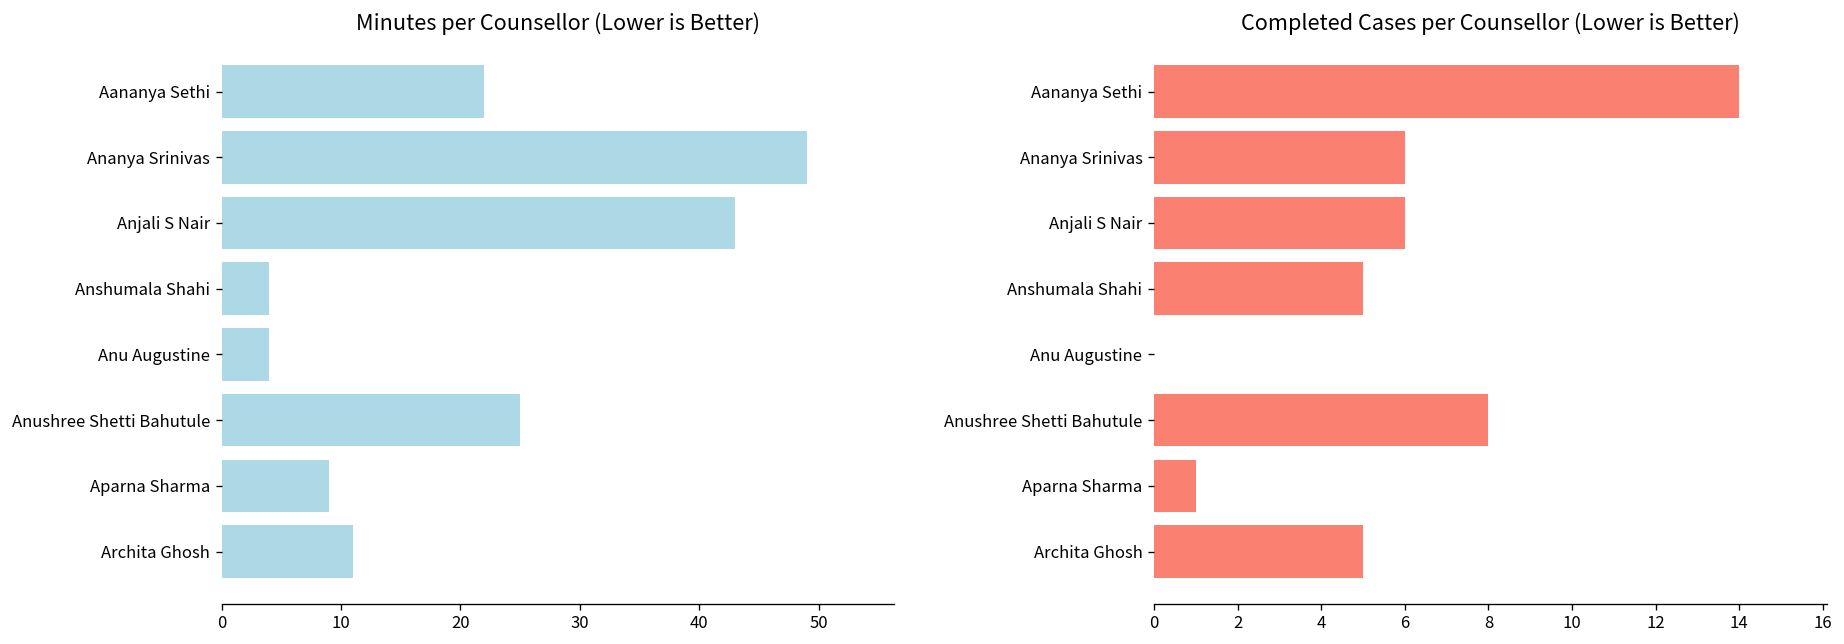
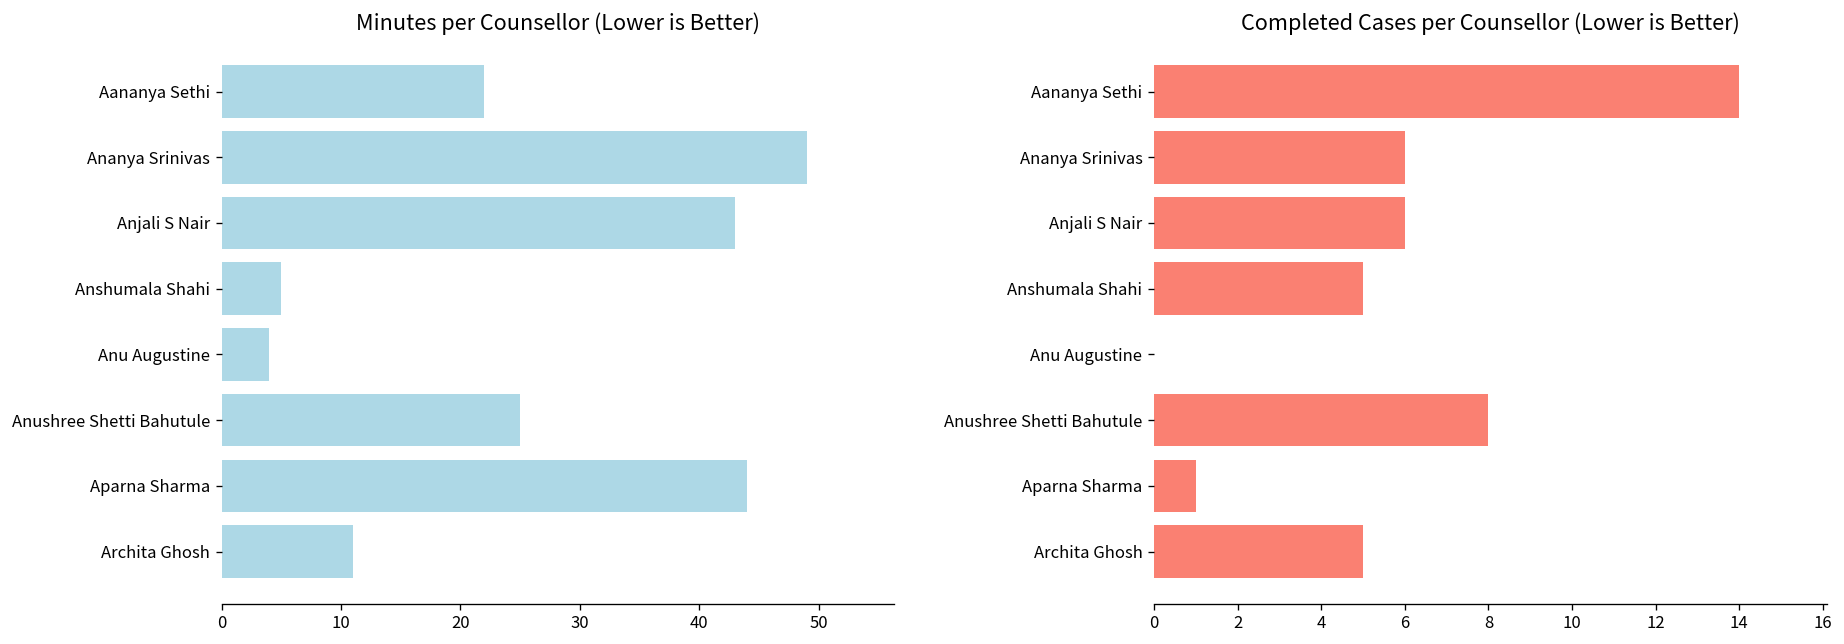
  {
    "Minutes per Counsellor (Lower is Better)": {
      "Aananya Sethi": 22,
      "Ananya Srinivas": 49,
      "Anjali S Nair": 43,
-     "Anshumala Shahi": 4,
+     "Anshumala Shahi": 5,
      "Anu Augustine": 4,
      "Anushree Shetti Bahutule": 25,
-     "Aparna Sharma": 9,
+     "Aparna Sharma": 44,
      "Archita Ghosh": 11
    },
    "Completed Cases per Counsellor (Lower is Better)": {
      "Aananya Sethi": 14.0,
      "Ananya Srinivas": 6.0,
      "Anjali S Nair": 6.0,
      "Anshumala Shahi": 5.0,
      "Anu Augustine": 0.0,
      "Anushree Shetti Bahutule": 8.0,
      "Aparna Sharma": 1.0,
      "Archita Ghosh": 5.0
    }
  }
